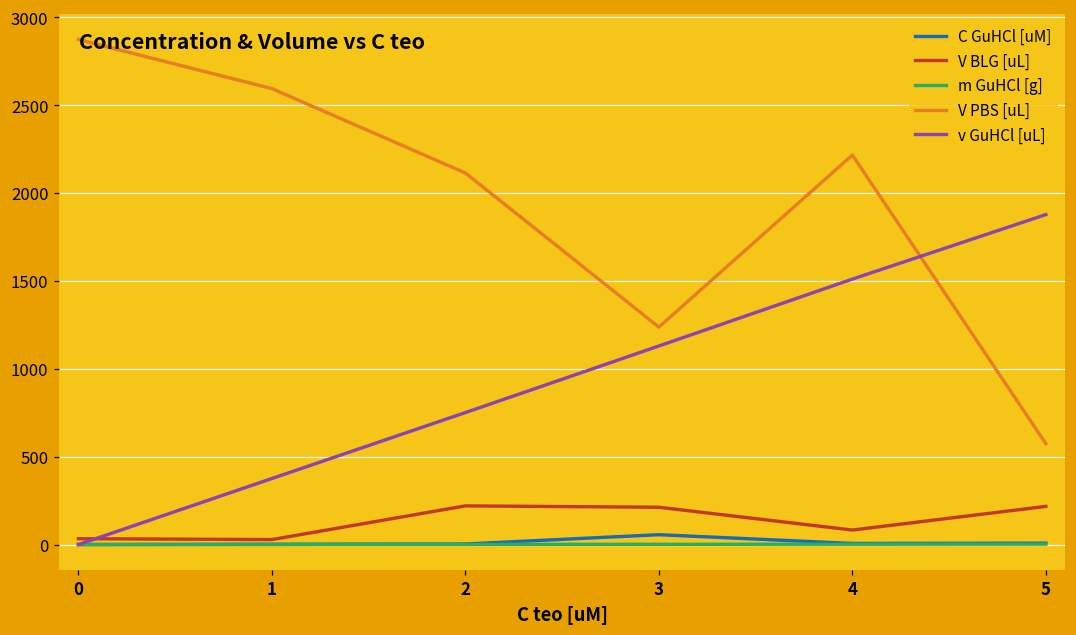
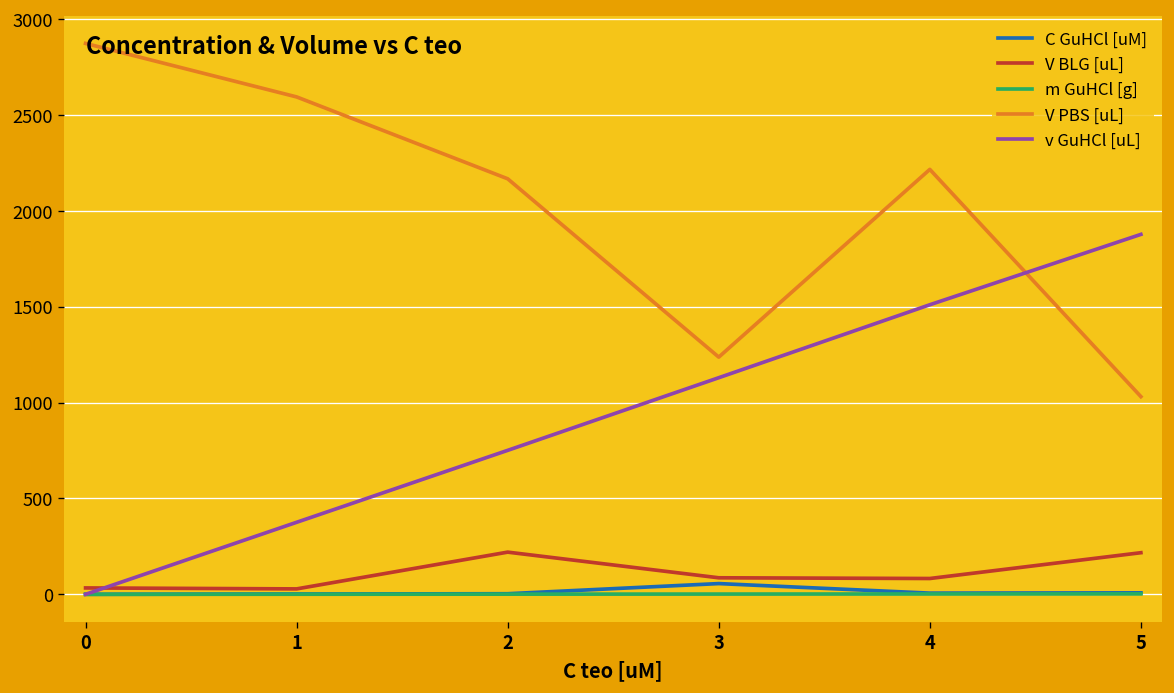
  {
    "C GuHCl [uM]": {
      "3": 60
    },
    "V BLG [uL]": {
      "0": 30,
      "1": 30,
      "2": 220,
-     "3": 210,
+     "3": 90,
      "4": 80,
      "5": 220
    },
    "m GuHCl [g]": {
      "3": 0
    },
    "V PBS [uL]": {
      "0": 2870,
      "1": 2590,
-     "2": 2110,
+     "2": 2170,
      "3": 1240,
      "4": 2220,
-     "5": 570
+     "5": 1030
    },
    "v GuHCl [uL]": {
      "1": 380,
      "2": 750,
      "3": 1130,
      "4": 1510,
      "5": 1880
    }
  }
